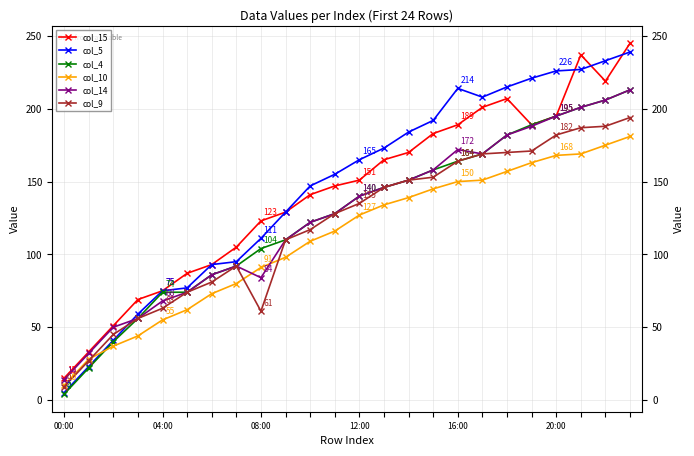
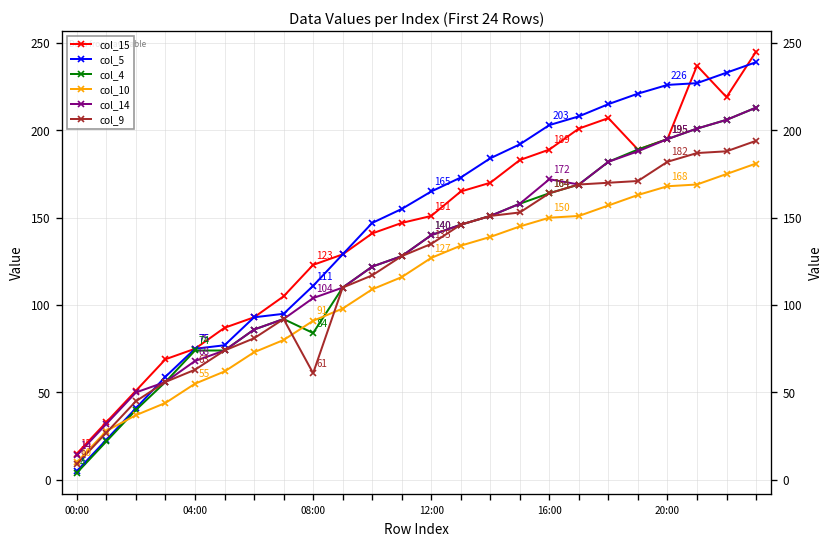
  {
    "col_15": {
      "08:00": 123,
      "12:00": 151,
      "16:00": 189
    },
    "col_5": {
      "08:00": 111,
      "12:00": 165,
-     "16:00": 214,
+     "16:00": 203,
      "20:00": 226
    },
    "col_4": {
-     "08:00": 104
+     "08:00": 84
    },
    "col_10": {
      "04:00": 55,
      "08:00": 91,
      "12:00": 127,
      "16:00": 150,
      "20:00": 168
    },
    "col_14": {
-     "08:00": 84,
+     "08:00": 104,
      "16:00": 172
    },
    "col_9": {
      "08:00": 61,
      "20:00": 182
    }
  }
